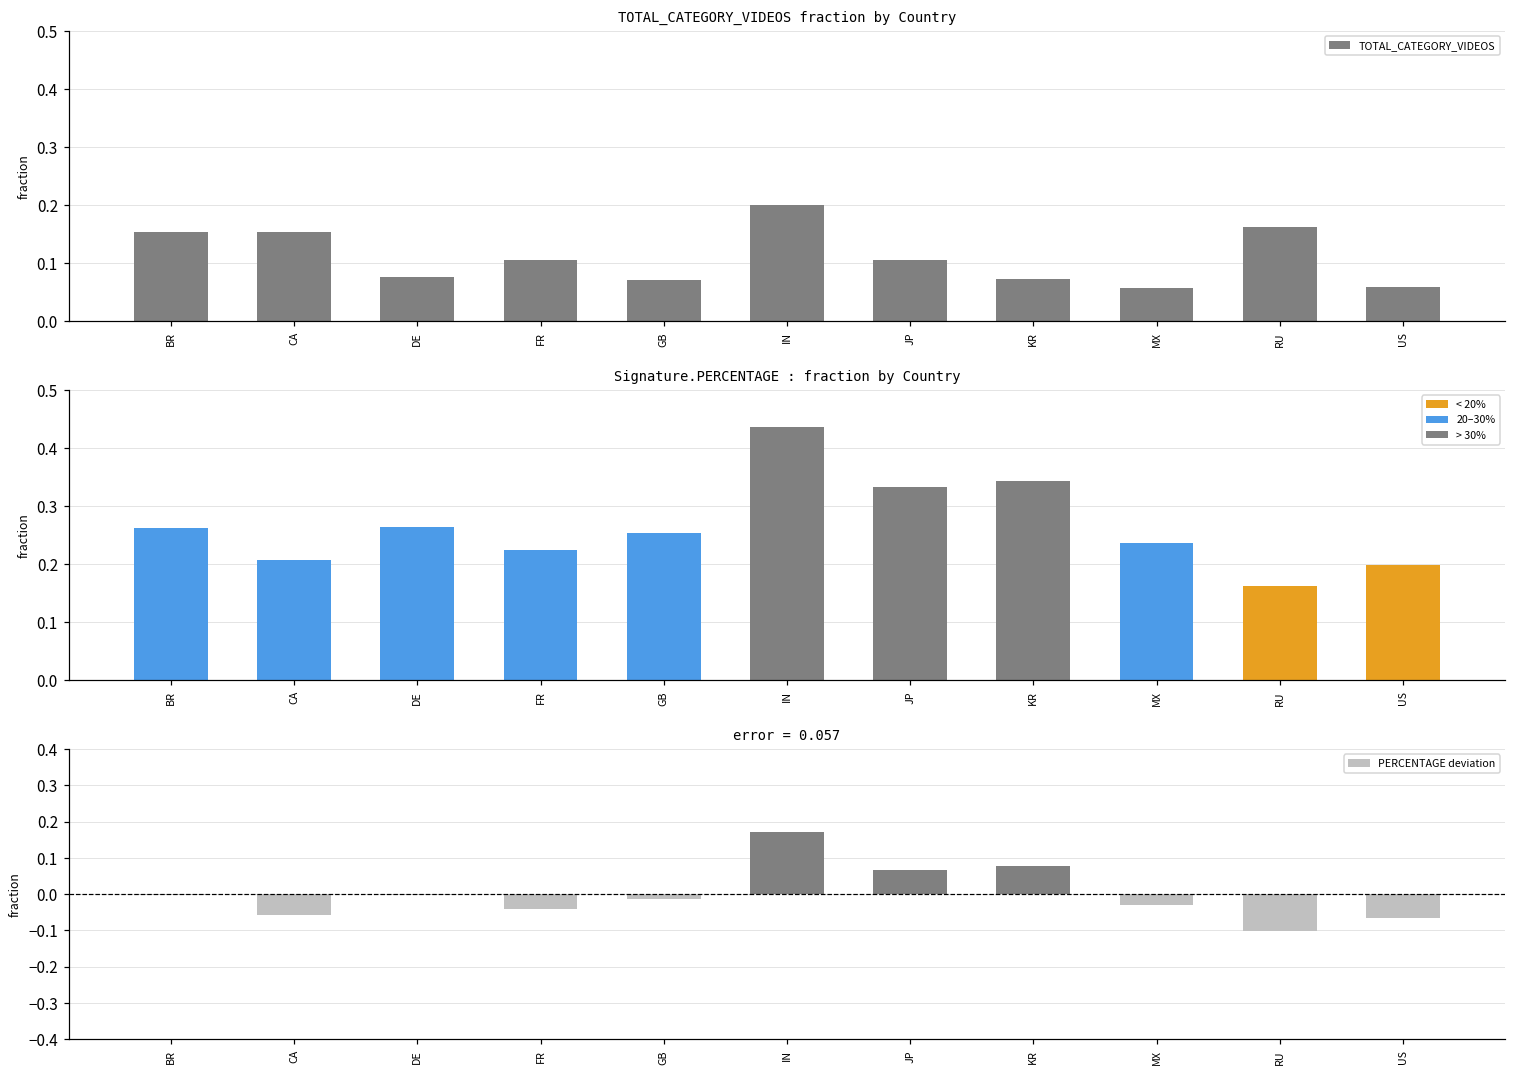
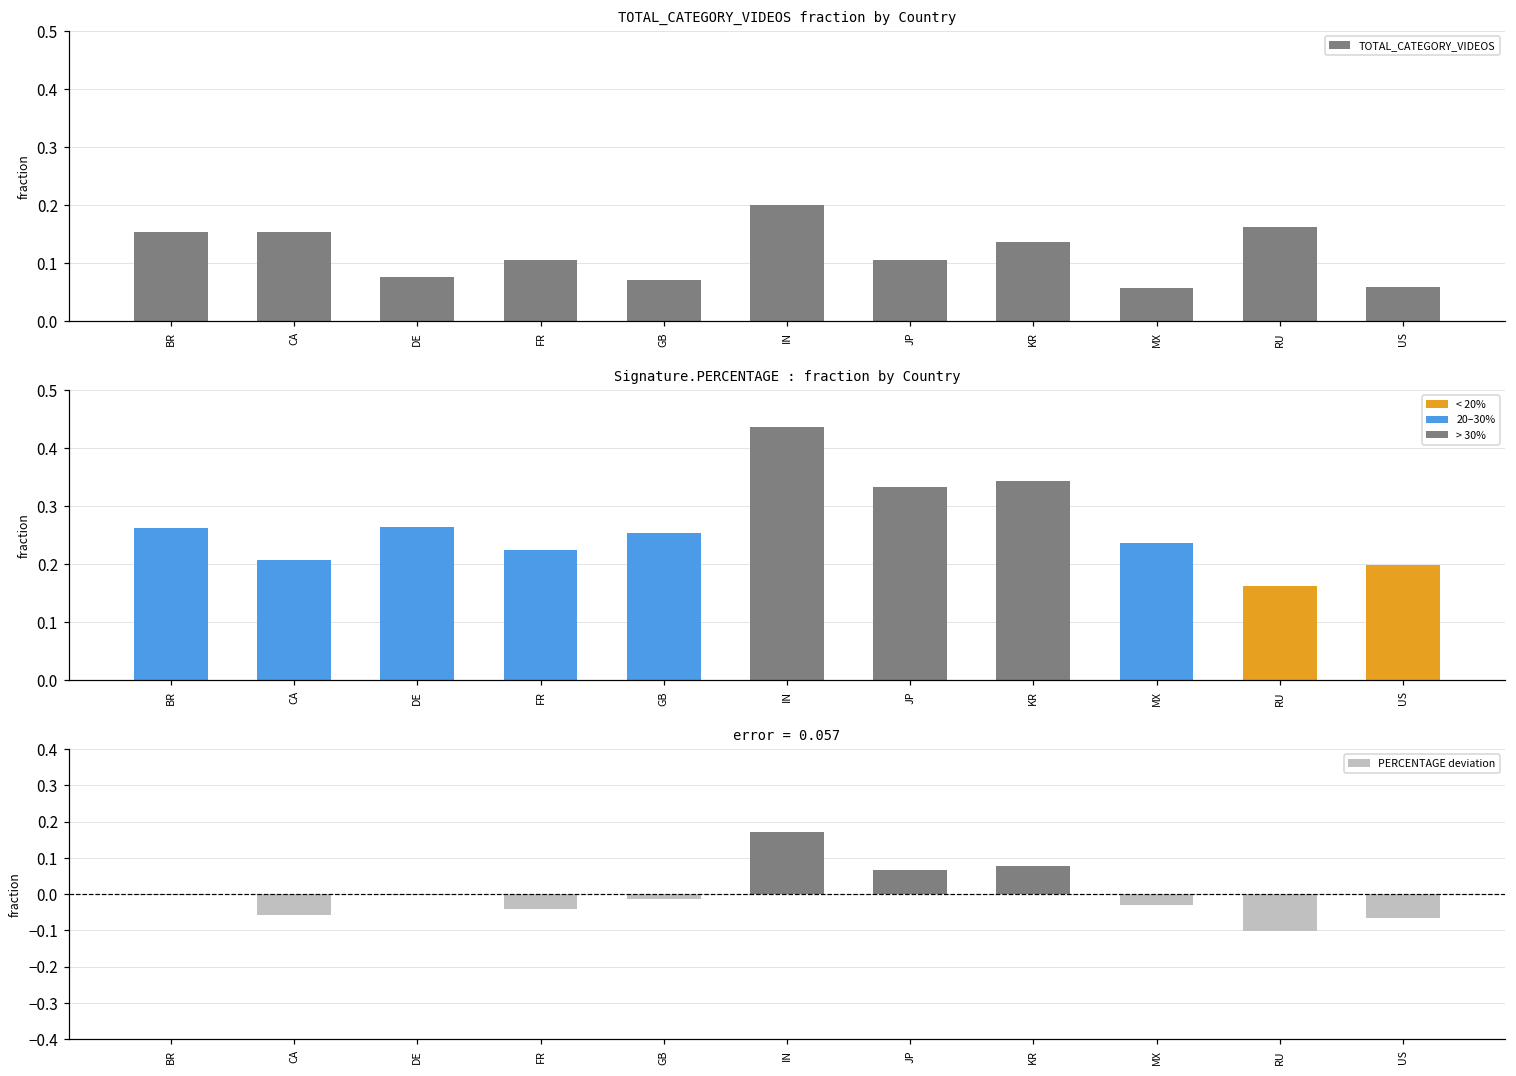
  {
    "TOTAL_CATEGORY_VIDEOS fraction by Country": {
      "BR": 0.15,
      "CA": 0.15,
      "DE": 0.08,
      "FR": 0.11,
      "GB": 0.07,
      "IN": 0.20,
      "JP": 0.11,
-     "KR": 0.07,
+     "KR": 0.14,
      "MX": 0.06,
      "RU": 0.16,
      "US": 0.06
    },
    "Signature.PERCENTAGE : fraction by Country": {
      "BR": 0.26,
      "CA": 0.21,
      "DE": 0.26,
      "FR": 0.22,
      "GB": 0.25,
      "IN": 0.44,
      "JP": 0.33,
      "KR": 0.34,
      "MX": 0.24,
      "RU": 0.16,
      "US": 0.20
    },
    "error = 0.057": {
      "CA": -0.06,
      "FR": -0.04,
      "GB": -0.01,
      "IN": 0.17,
      "JP": 0.07,
      "KR": 0.08,
      "MX": -0.03,
      "RU": -0.10,
      "US": -0.07
    }
  }
